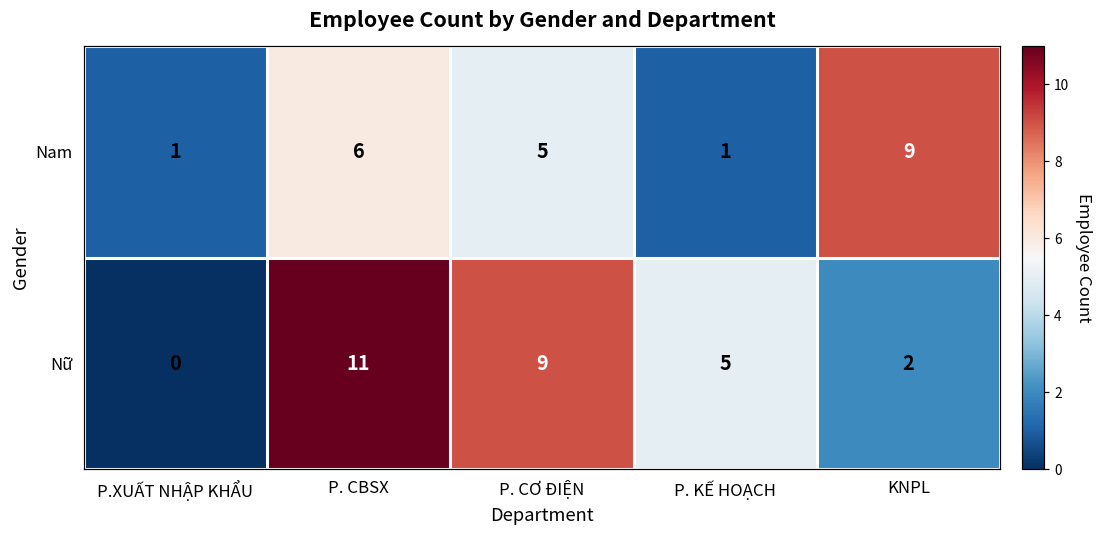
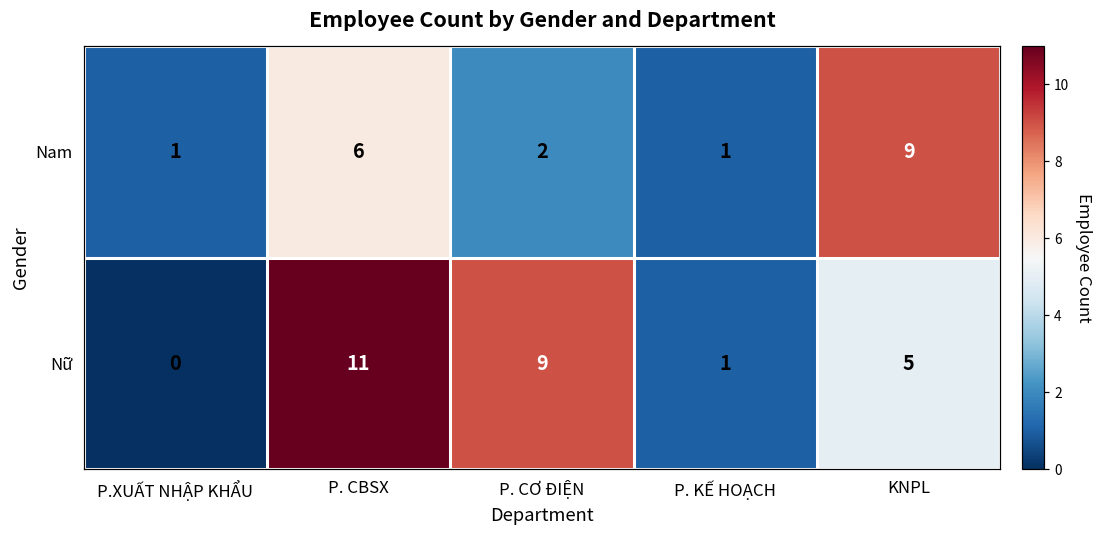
  {
    "Nam": {
      "P.XUẤT NHẬP KHẨU": 1,
      "P. CBSX": 6,
-     "P. CƠ ĐIỆN": 5,
+     "P. CƠ ĐIỆN": 2,
      "P. KẾ HOẠCH": 1,
      "KNPL": 9
    },
    "Nữ": {
      "P.XUẤT NHẬP KHẨU": 0,
      "P. CBSX": 11,
      "P. CƠ ĐIỆN": 9,
-     "P. KẾ HOẠCH": 5,
-     "KNPL": 2
+     "P. KẾ HOẠCH": 1,
+     "KNPL": 5
    }
  }
